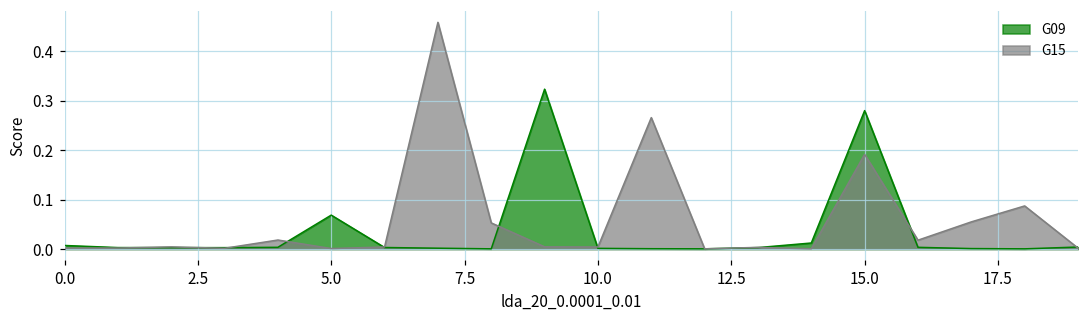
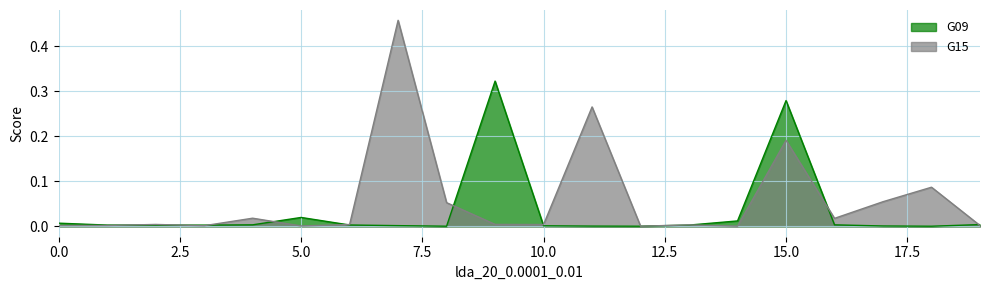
  {
    "G09": {
-     "5.0": 0.07,
+     "5.0": 0.02,
      "15.0": 0.28
    },
    "G15": {
      "5.0": 0.00,
      "15.0": 0.19
    }
  }
